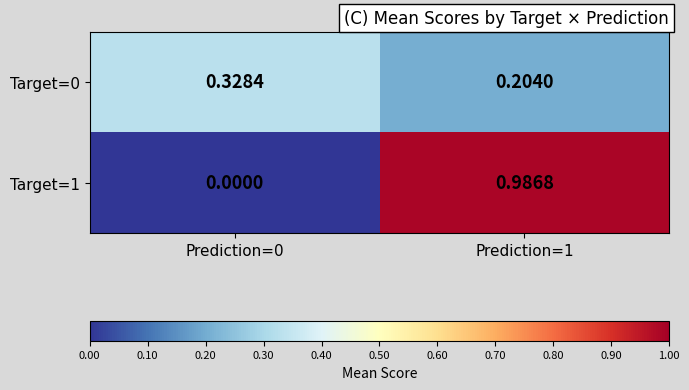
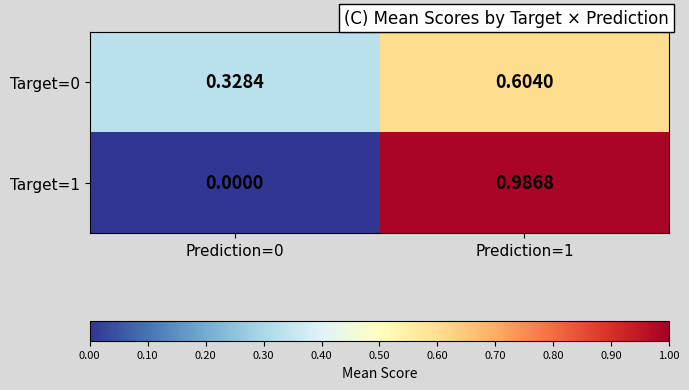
  {
    "Target=0": {
      "Prediction=0": 0.3284,
-     "Prediction=1": 0.2040
+     "Prediction=1": 0.6040
    },
    "Target=1": {
      "Prediction=0": 0.0000,
      "Prediction=1": 0.9868
    }
  }
